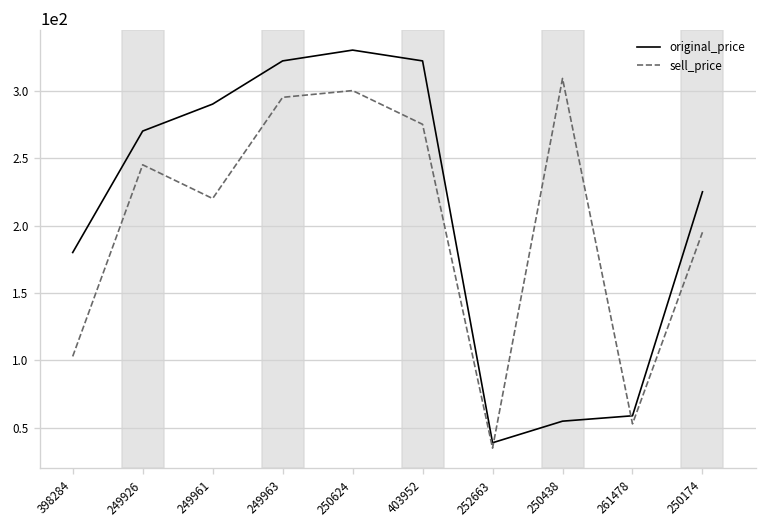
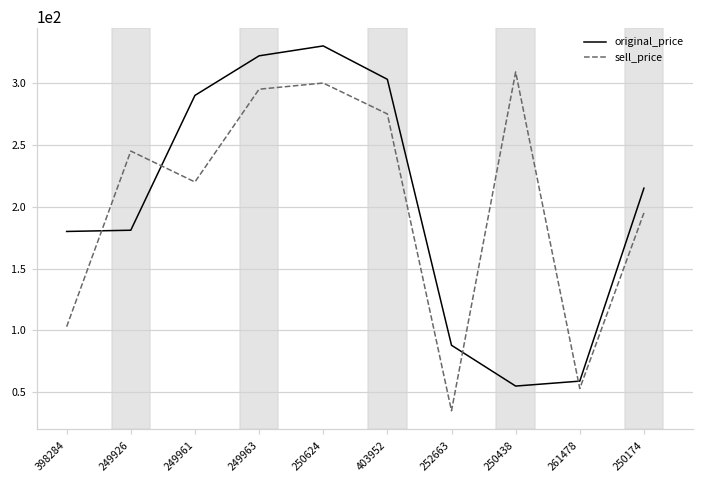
  {
    "original_price": {
      "398284": 180,
-     "249926": 270,
+     "249926": 181,
      "249961": 290,
      "249963": 322,
      "250624": 330,
-     "403952": 322,
-     "252663": 39,
+     "403952": 303,
+     "252663": 88,
      "250438": 55,
      "261478": 59,
-     "250174": 225
+     "250174": 215
    },
    "sell_price": {
      "398284": 103,
      "249926": 245,
      "249961": 220,
      "249963": 295,
      "250624": 300,
      "403952": 275,
      "252663": 35,
      "250438": 309,
      "261478": 53,
      "250174": 195
    }
  }
